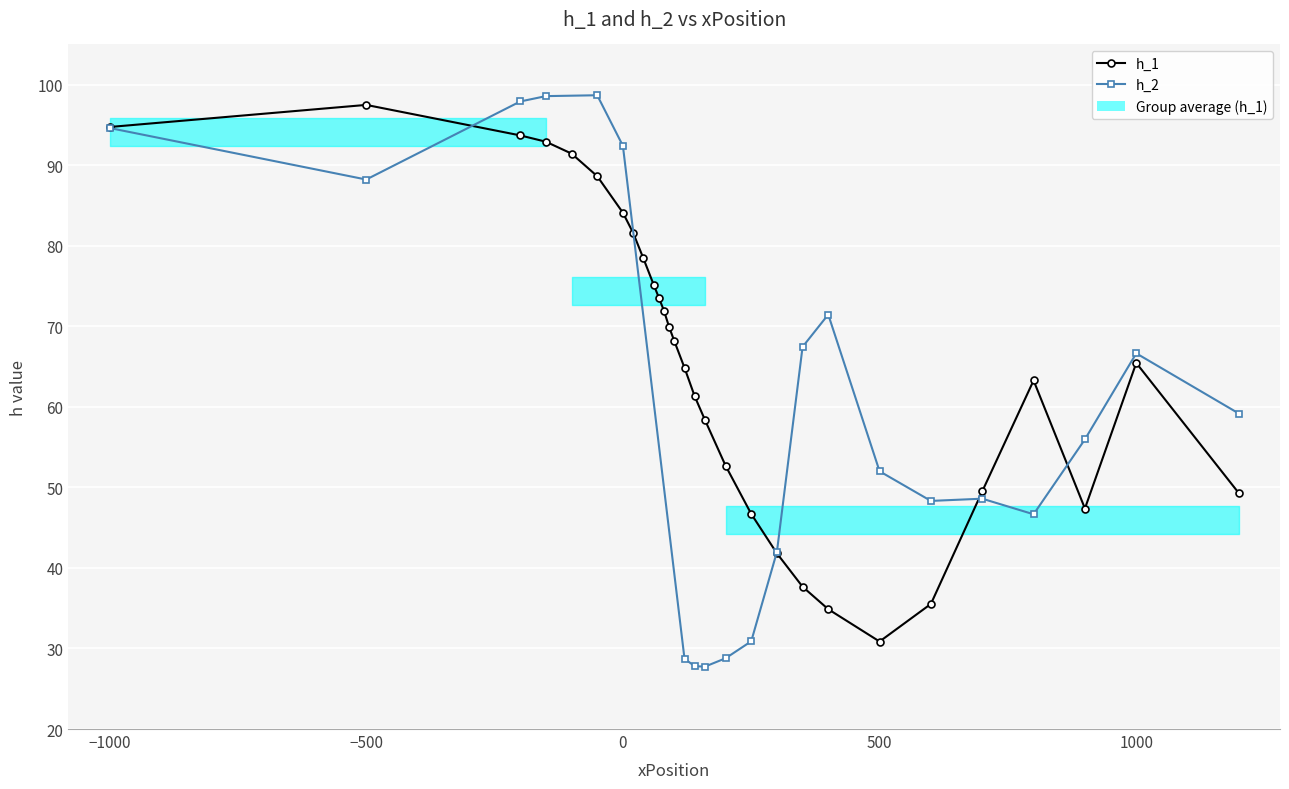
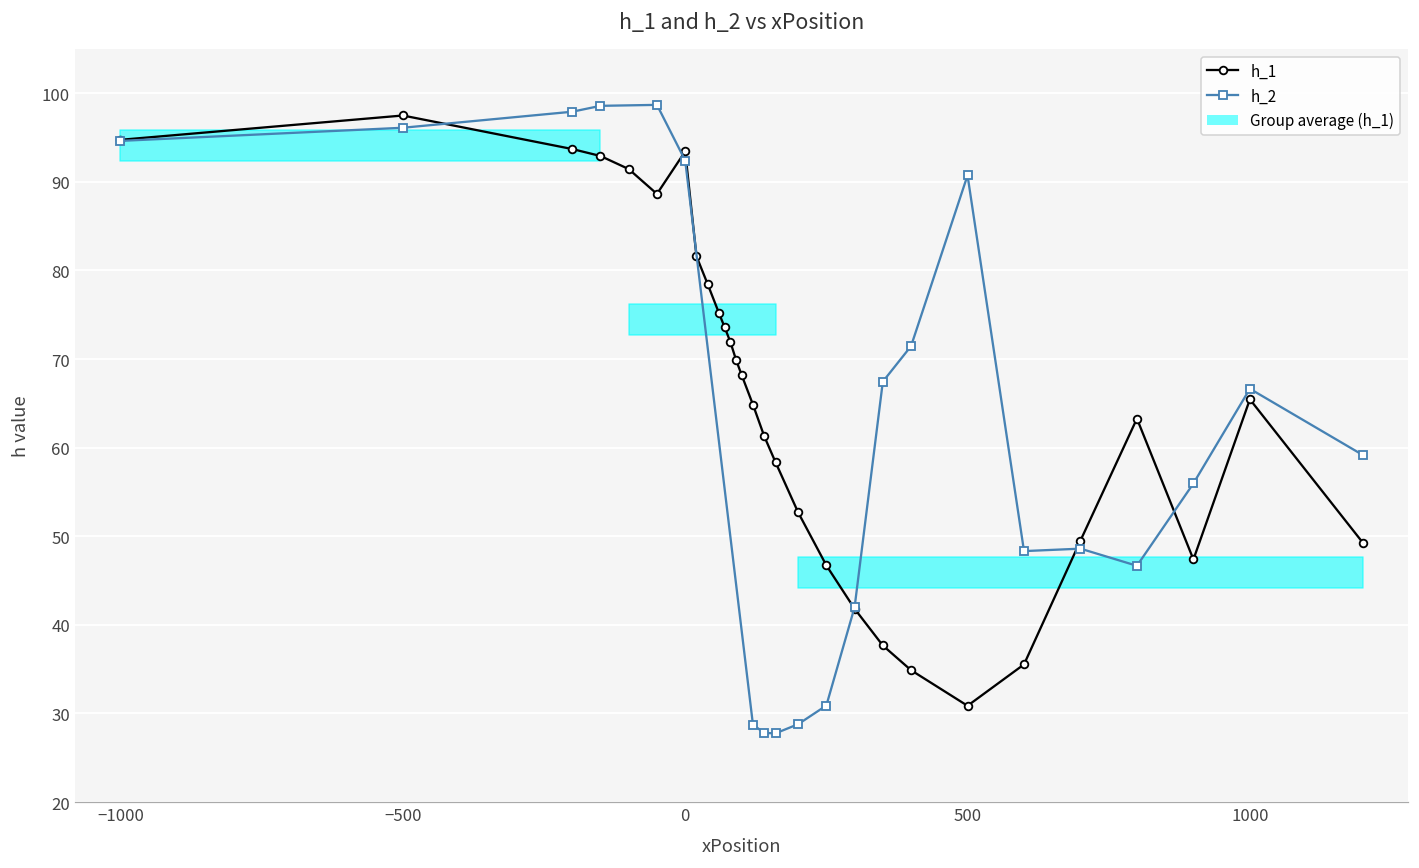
  {
    "h_1": {
      "−500": 97,
-     "0": 84,
+     "0": 93,
      "500": 31,
      "1000": 65
    },
    "h_2": {
-     "−500": 88,
+     "−500": 96,
      "0": 92,
-     "500": 52,
+     "500": 91,
      "1000": 67
    }
  }
